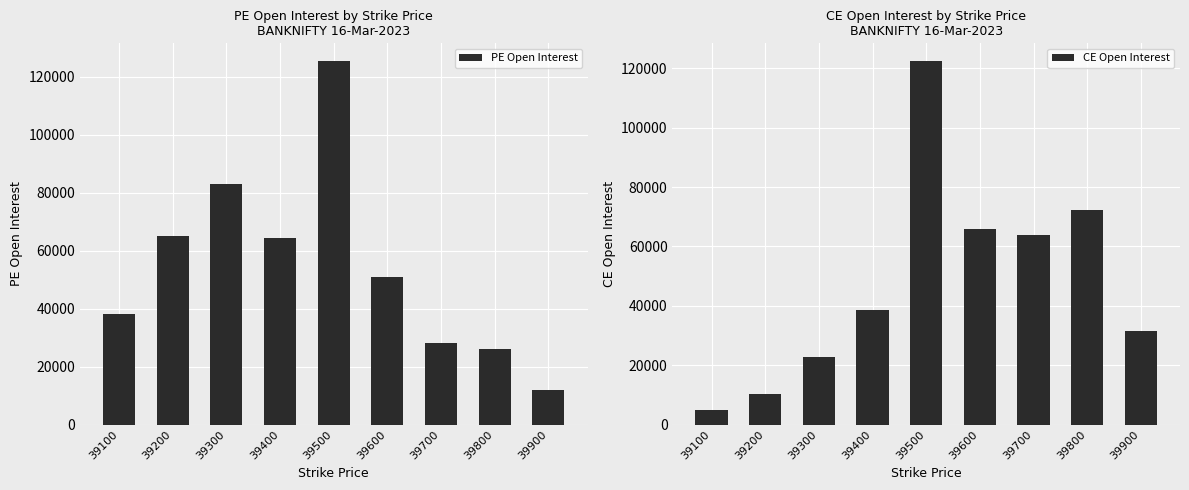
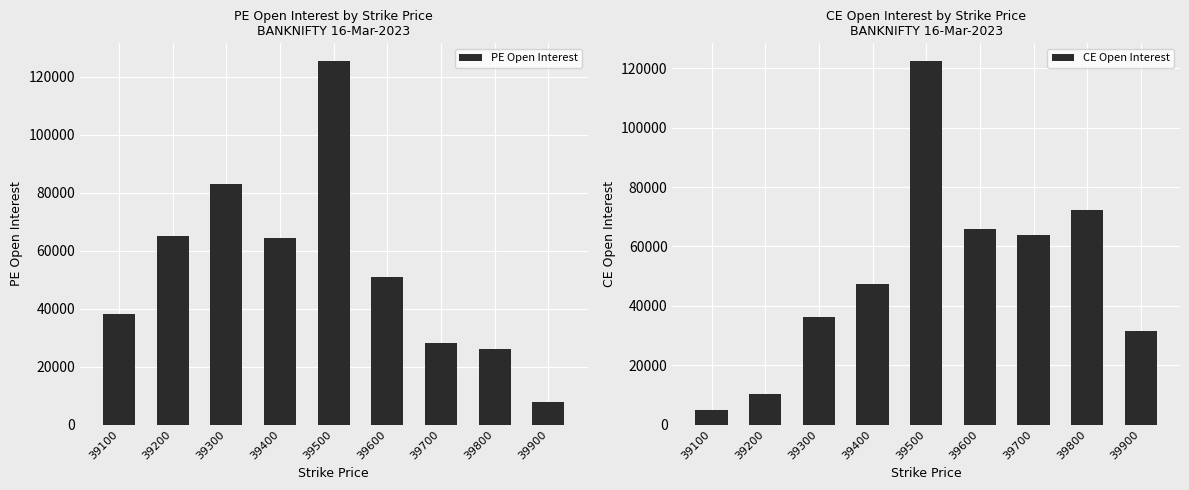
  {
    "PE Open Interest by Strike Price BANKNIFTY 16-Mar-2023": {
      "39100": 38000,
      "39200": 65000,
      "39300": 83000,
      "39400": 64000,
      "39500": 125000,
      "39600": 51000,
      "39700": 28000,
      "39800": 26000,
-     "39900": 12000
+     "39900": 8000
    },
    "CE Open Interest by Strike Price BANKNIFTY 16-Mar-2023": {
      "39100": 5000,
      "39200": 10000,
-     "39300": 23000,
-     "39400": 39000,
+     "39300": 36000,
+     "39400": 47000,
      "39500": 122000,
      "39600": 66000,
      "39700": 64000,
      "39800": 72000,
      "39900": 31000
    }
  }
